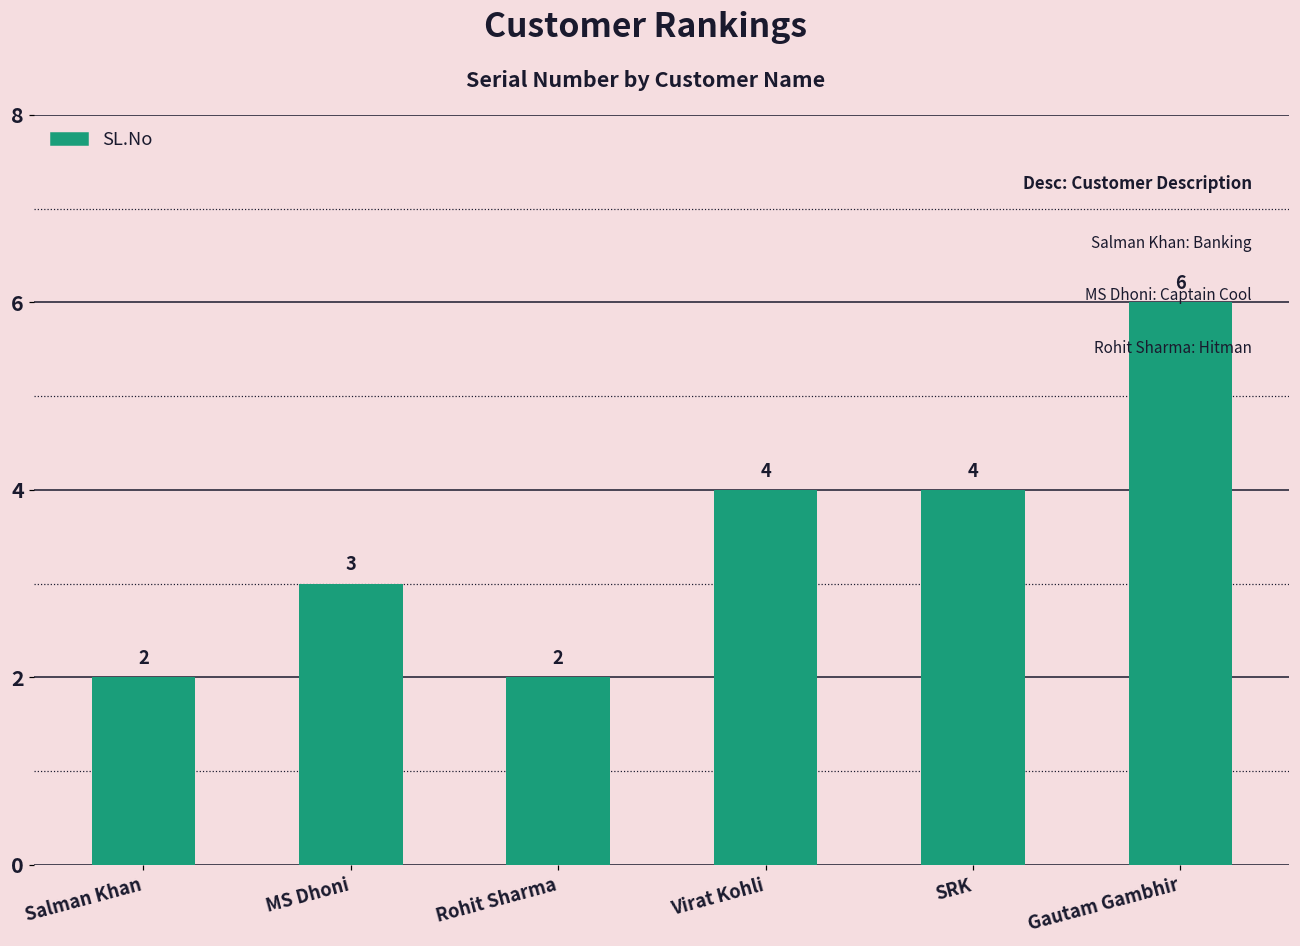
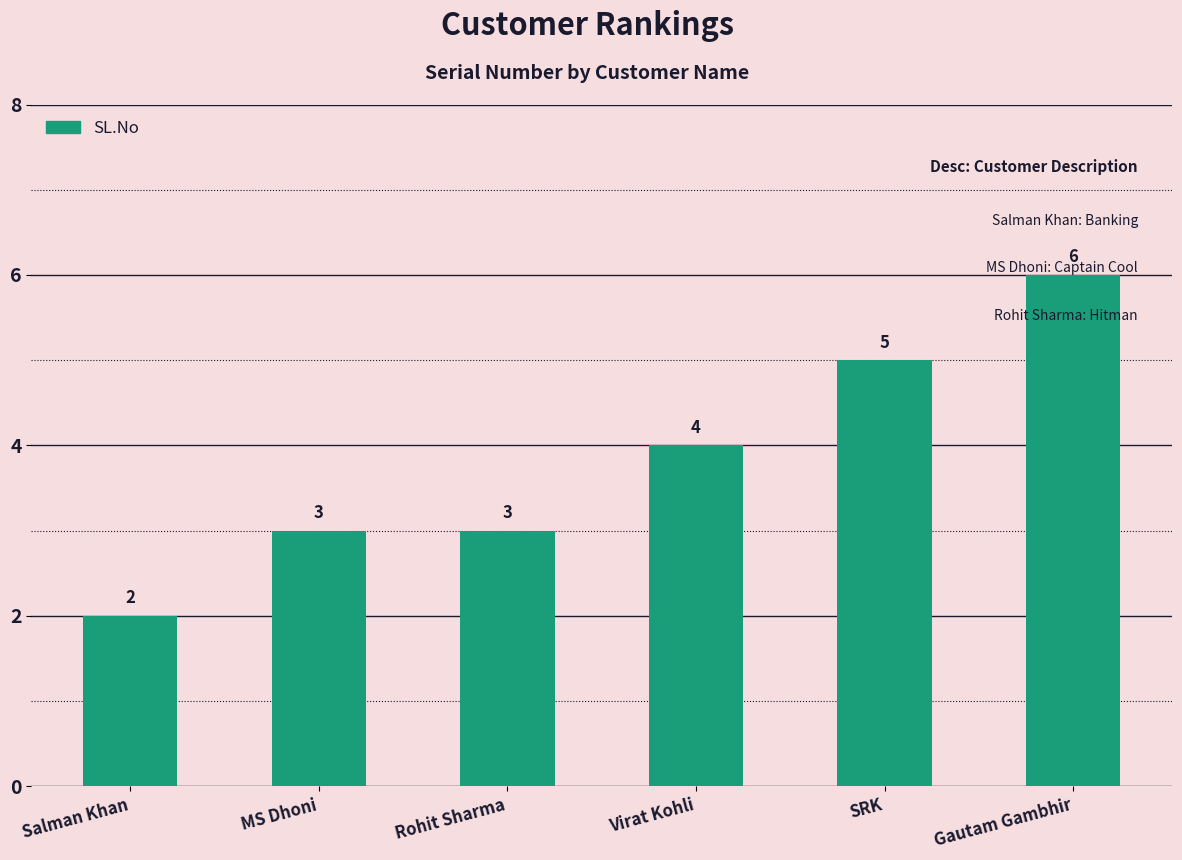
  {
    "Salman Khan": 2,
    "MS Dhoni": 3,
-   "Rohit Sharma": 2,
+   "Rohit Sharma": 3,
    "Virat Kohli": 4,
-   "SRK": 4
+   "SRK": 5
  }
